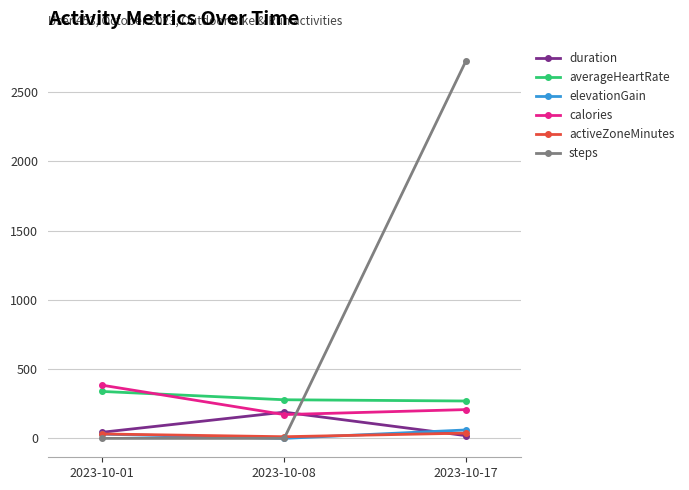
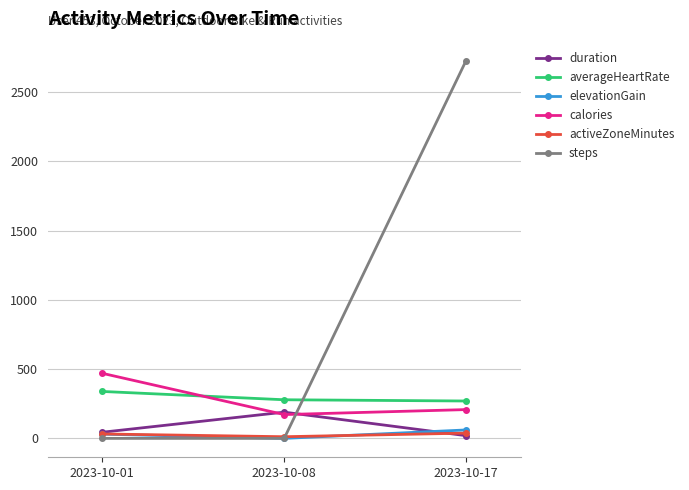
  {
    "duration": {
      "2023-10-17": 20
    },
    "averageHeartRate": {
      "2023-10-01": 340,
      "2023-10-08": 280,
      "2023-10-17": 270
    },
    "elevationGain": {
      "2023-10-17": 60
    },
    "calories": {
-     "2023-10-01": 380,
+     "2023-10-01": 470,
      "2023-10-17": 210
    },
    "activeZoneMinutes": {
      "2023-10-17": 40
    },
    "steps": {
      "2023-10-01": 0,
      "2023-10-17": 2730
    }
  }
